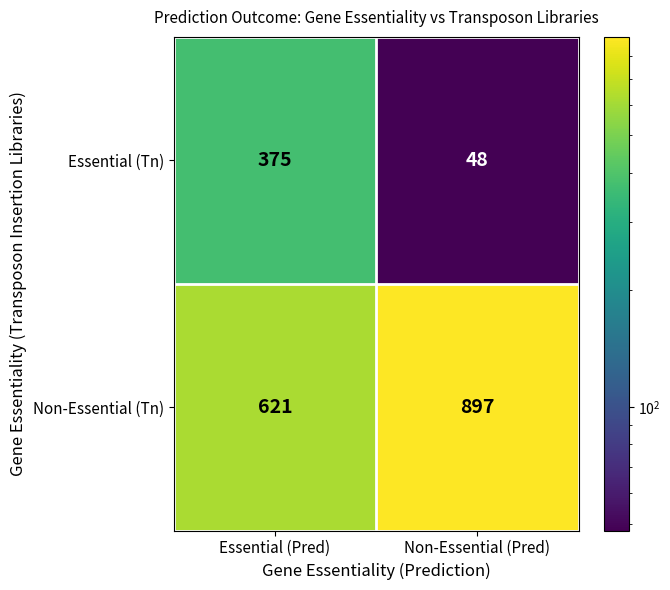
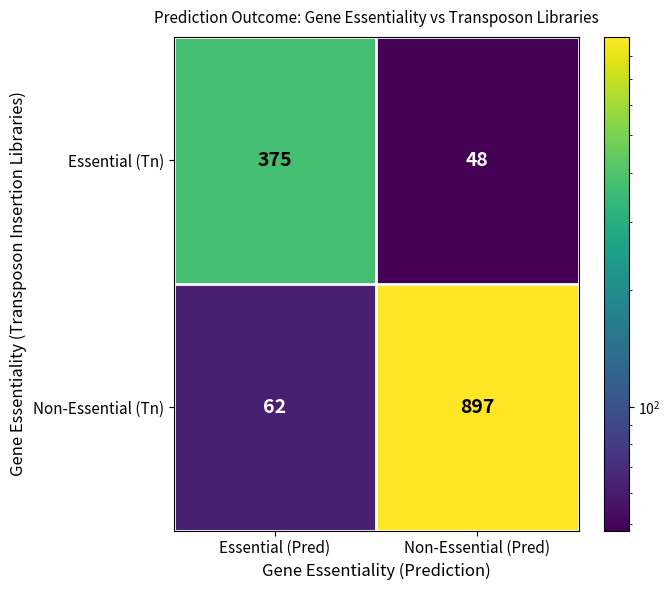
  {
    "Essential (Tn)": {
      "Essential (Pred)": 375,
      "Non-Essential (Pred)": 48
    },
    "Non-Essential (Tn)": {
-     "Essential (Pred)": 621,
+     "Essential (Pred)": 62,
      "Non-Essential (Pred)": 897
    }
  }
